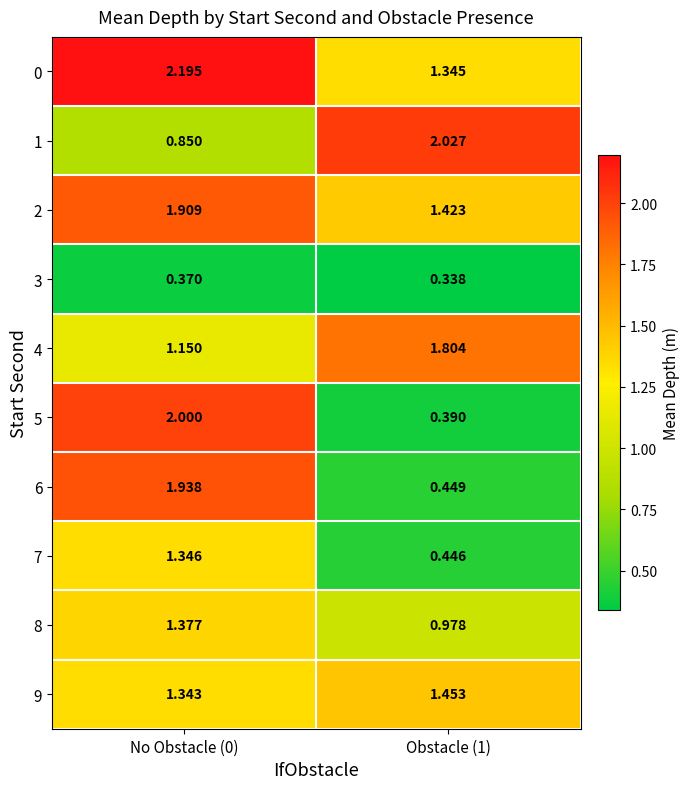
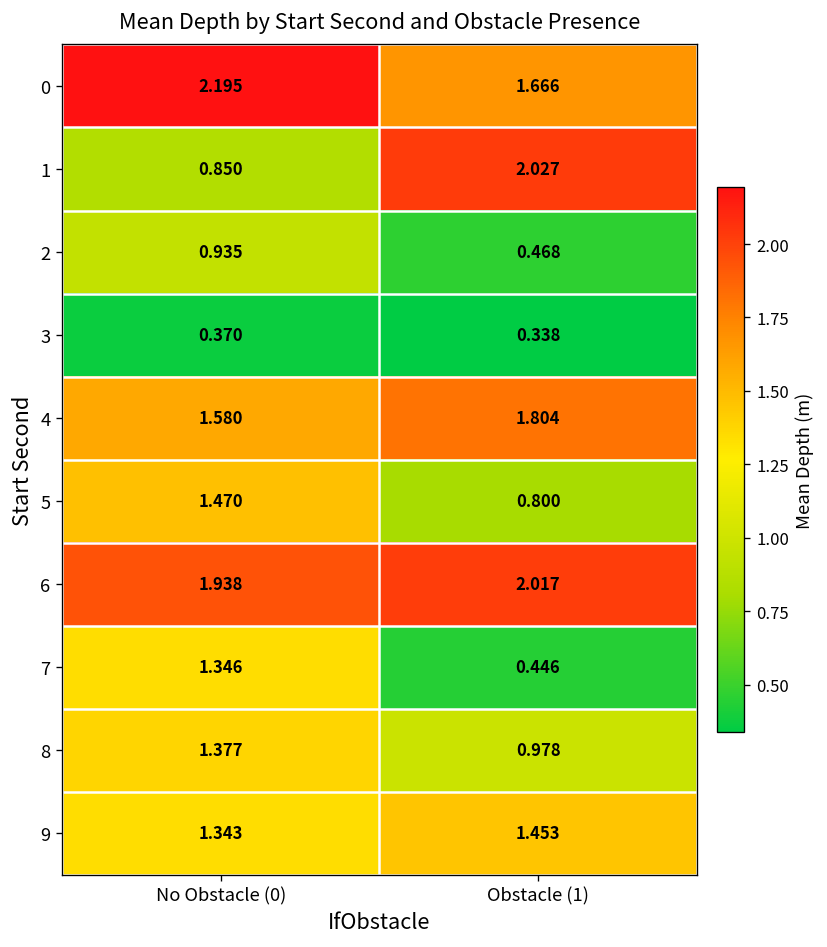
  {
    "0": {
      "No Obstacle (0)": 2.195,
-     "Obstacle (1)": 1.345
+     "Obstacle (1)": 1.666
    },
    "1": {
      "No Obstacle (0)": 0.850,
      "Obstacle (1)": 2.027
    },
    "2": {
-     "No Obstacle (0)": 1.909,
-     "Obstacle (1)": 1.423
+     "No Obstacle (0)": 0.935,
+     "Obstacle (1)": 0.468
    },
    "3": {
      "No Obstacle (0)": 0.370,
      "Obstacle (1)": 0.338
    },
    "4": {
-     "No Obstacle (0)": 1.150,
+     "No Obstacle (0)": 1.580,
      "Obstacle (1)": 1.804
    },
    "5": {
-     "No Obstacle (0)": 2.000,
-     "Obstacle (1)": 0.390
+     "No Obstacle (0)": 1.470,
+     "Obstacle (1)": 0.800
    },
    "6": {
      "No Obstacle (0)": 1.938,
-     "Obstacle (1)": 0.449
+     "Obstacle (1)": 2.017
    },
    "7": {
      "No Obstacle (0)": 1.346,
      "Obstacle (1)": 0.446
    },
    "8": {
      "No Obstacle (0)": 1.377,
      "Obstacle (1)": 0.978
    },
    "9": {
      "No Obstacle (0)": 1.343,
      "Obstacle (1)": 1.453
    }
  }
